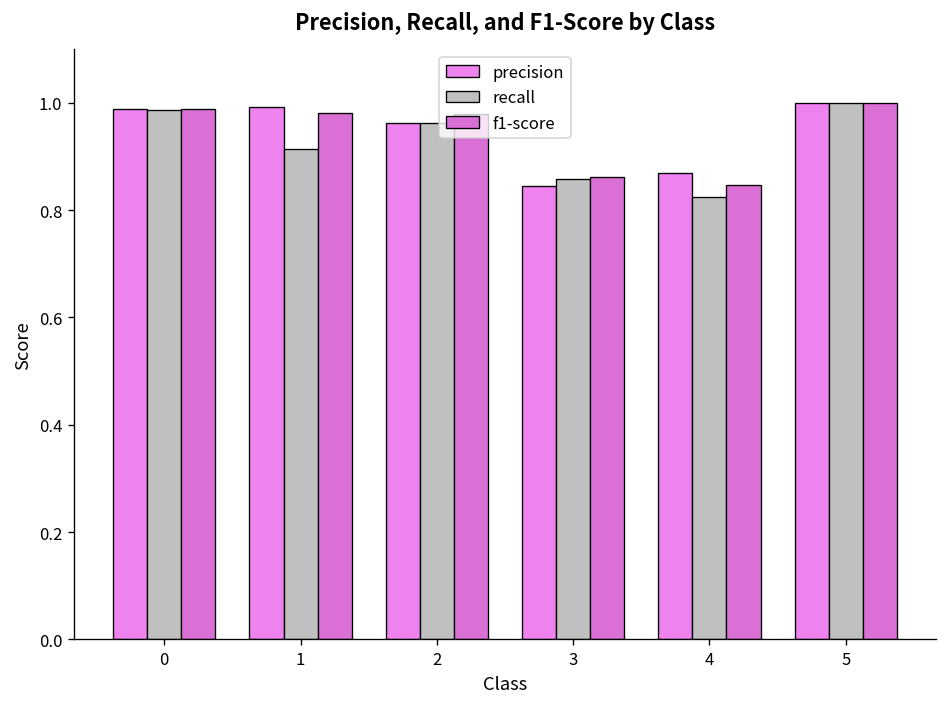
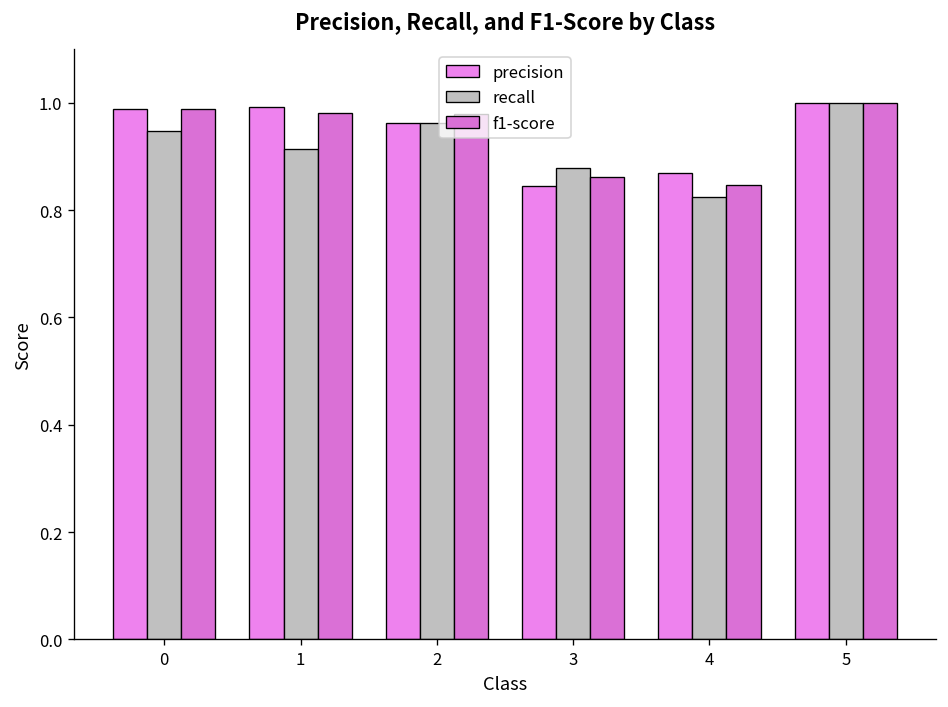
  {
    "recall": {
-     "0": 0.99,
+     "0": 0.95,
      "1": 0.91,
      "2": 0.96,
-     "3": 0.86,
+     "3": 0.88,
      "4": 0.82,
      "5": 1.00
    }
  }
